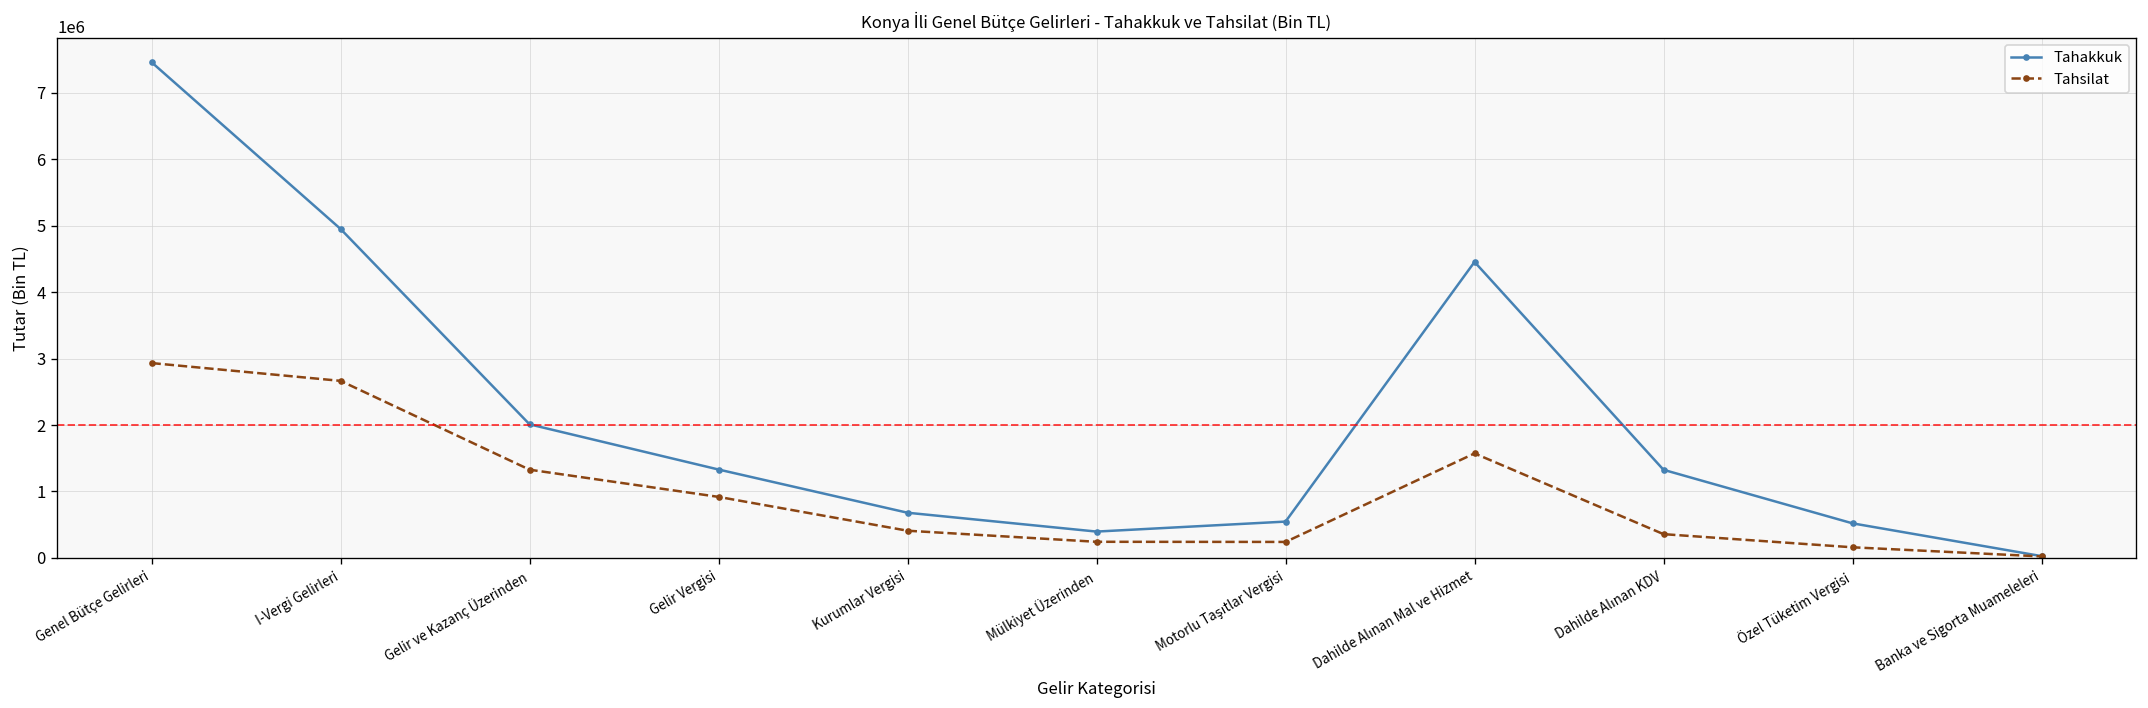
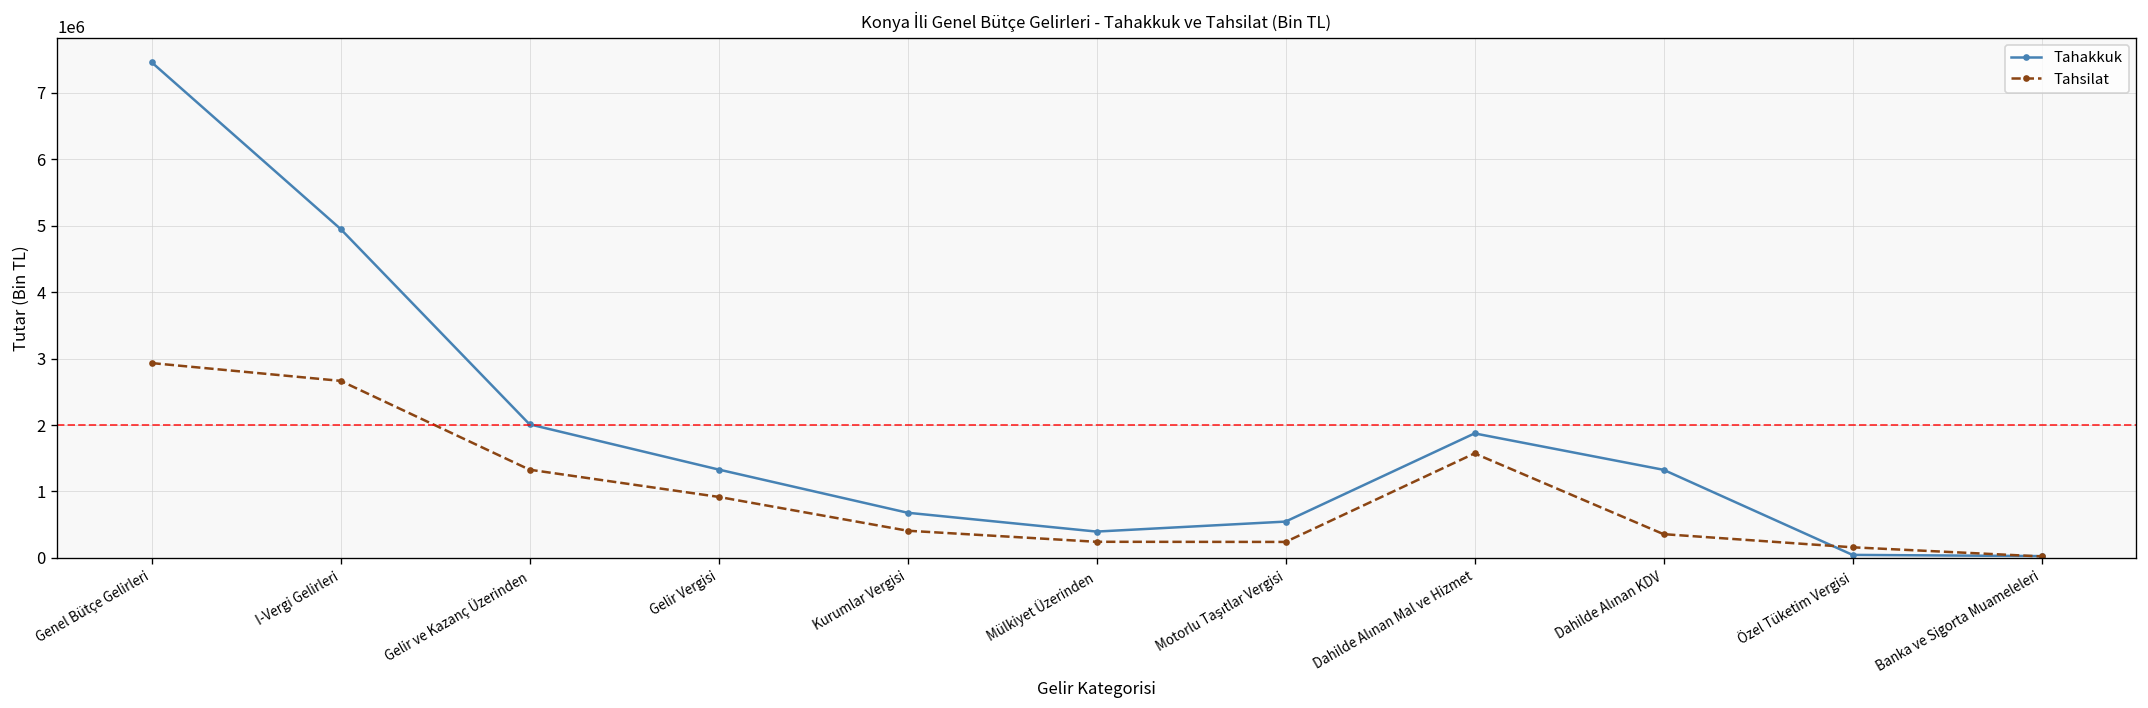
  {
    "Tahakkuk": {
      "Genel Bütçe Gelirleri": 7500000,
      "I-Vergi Gelirleri": 5000000,
      "Gelir ve Kazanç Üzerinden": 2000000,
      "Gelir Vergisi": 1300000,
      "Kurumlar Vergisi": 700000,
      "Mülkiyet Üzerinden": 400000,
      "Motorlu Taşıtlar Vergisi": 500000,
-     "Dahilde Alınan Mal ve Hizmet": 4500000,
+     "Dahilde Alınan Mal ve Hizmet": 1900000,
      "Dahilde Alınan KDV": 1300000,
-     "Özel Tüketim Vergisi": 500000
+     "Özel Tüketim Vergisi": 0
    },
    "Tahsilat": {
      "Genel Bütçe Gelirleri": 2900000,
      "I-Vergi Gelirleri": 2700000,
      "Gelir ve Kazanç Üzerinden": 1300000,
      "Gelir Vergisi": 900000,
      "Kurumlar Vergisi": 400000,
      "Mülkiyet Üzerinden": 200000,
      "Motorlu Taşıtlar Vergisi": 200000,
      "Dahilde Alınan Mal ve Hizmet": 1600000,
      "Dahilde Alınan KDV": 400000,
      "Özel Tüketim Vergisi": 200000
    }
  }
